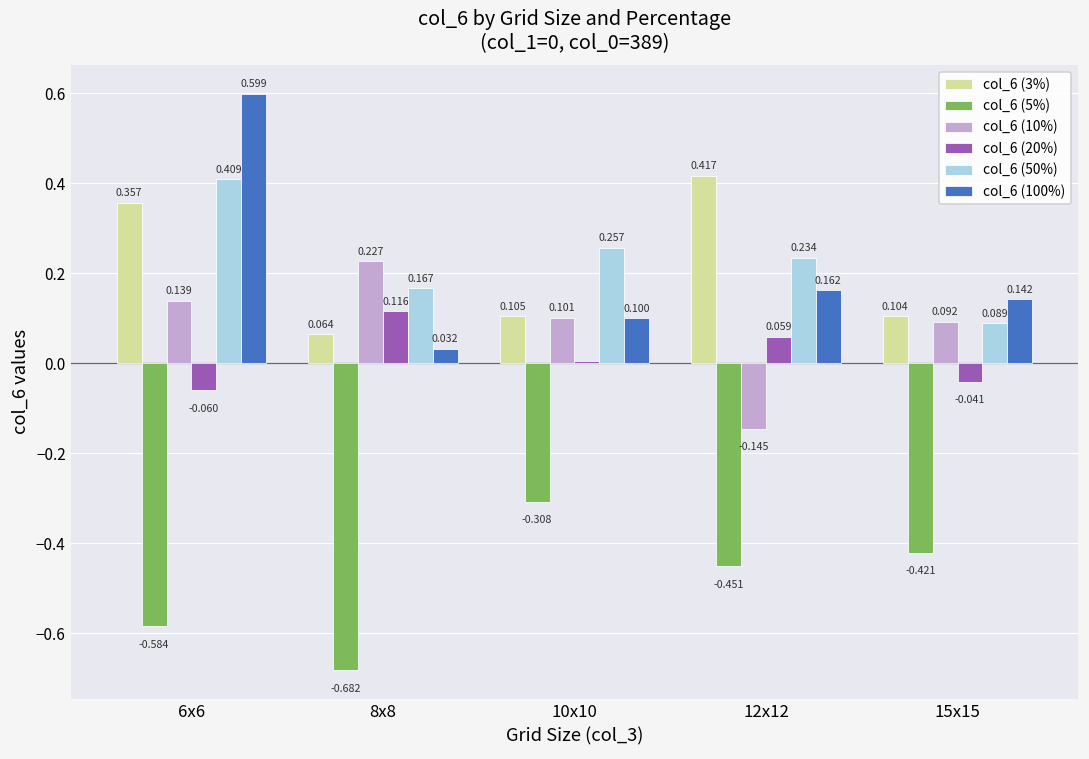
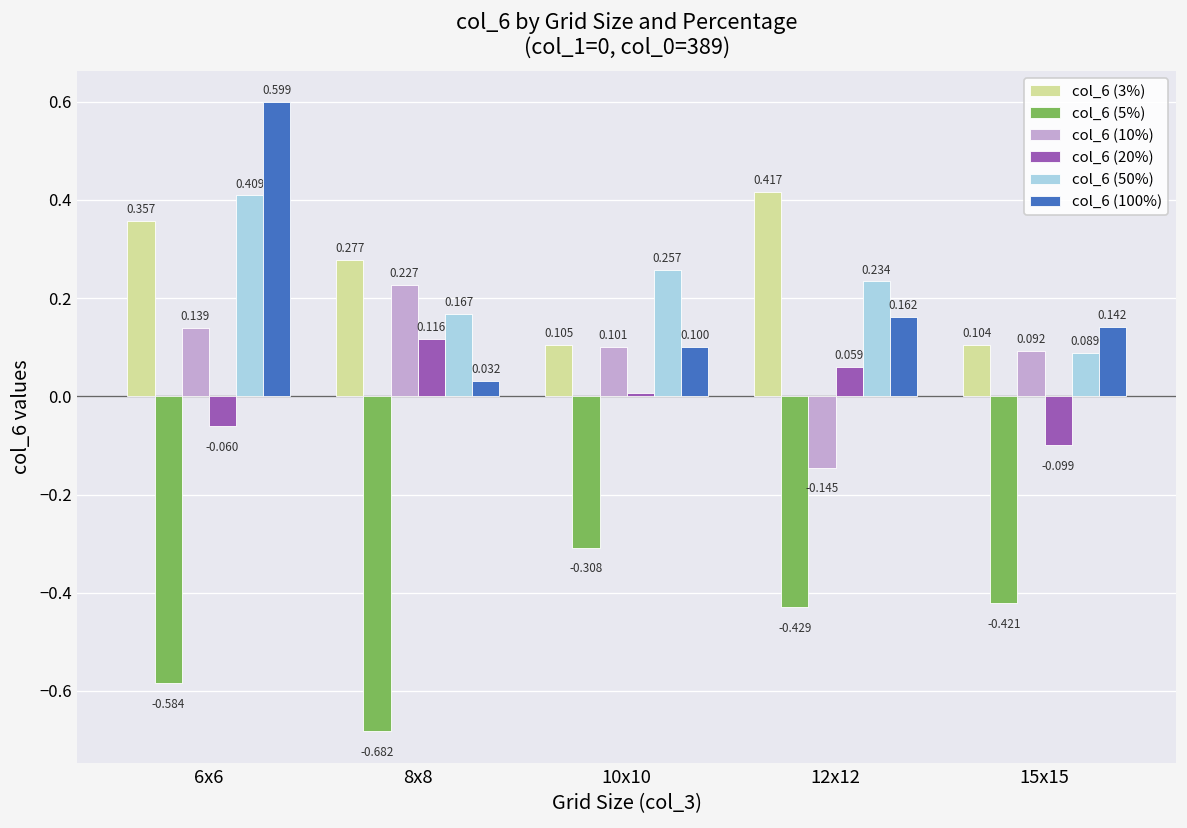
  {
    "col_6 (3%)": {
      "6x6": 0.357,
-     "8x8": 0.064,
+     "8x8": 0.277,
      "10x10": 0.105,
      "12x12": 0.417,
      "15x15": 0.104
    },
    "col_6 (5%)": {
      "6x6": -0.584,
      "8x8": -0.682,
      "10x10": -0.308,
-     "12x12": -0.451,
+     "12x12": -0.429,
      "15x15": -0.421
    },
    "col_6 (20%)": {
      "6x6": -0.060,
      "8x8": 0.116,
      "12x12": 0.059,
-     "15x15": -0.041
+     "15x15": -0.099
    },
    "col_6 (100%)": {
      "6x6": 0.599,
      "8x8": 0.032,
      "10x10": 0.100,
      "12x12": 0.162,
      "15x15": 0.142
    }
  }
